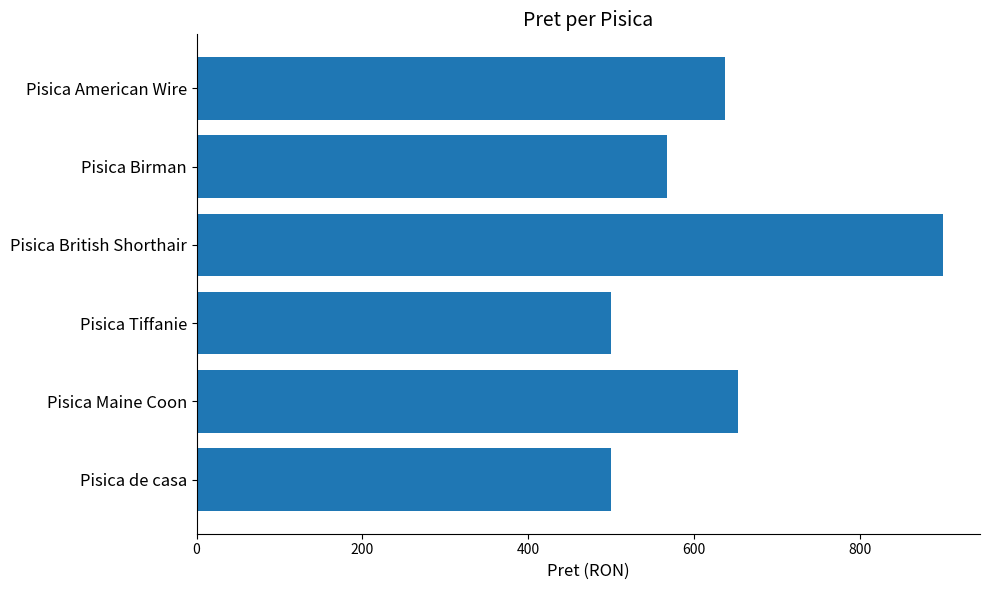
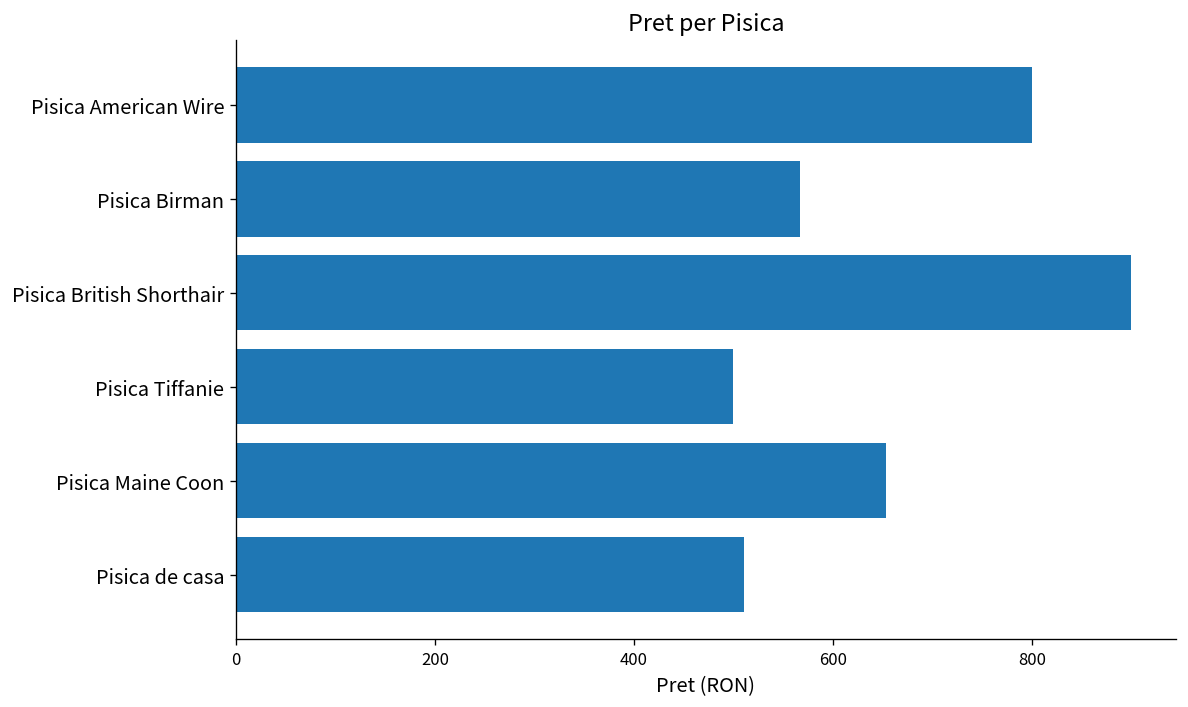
  {
-   "Pisica American Wire": 640,
+   "Pisica American Wire": 800,
    "Pisica Birman": 570,
    "Pisica British Shorthair": 900,
    "Pisica Tiffanie": 500,
    "Pisica Maine Coon": 650,
-   "Pisica de casa": 500
+   "Pisica de casa": 510
  }
